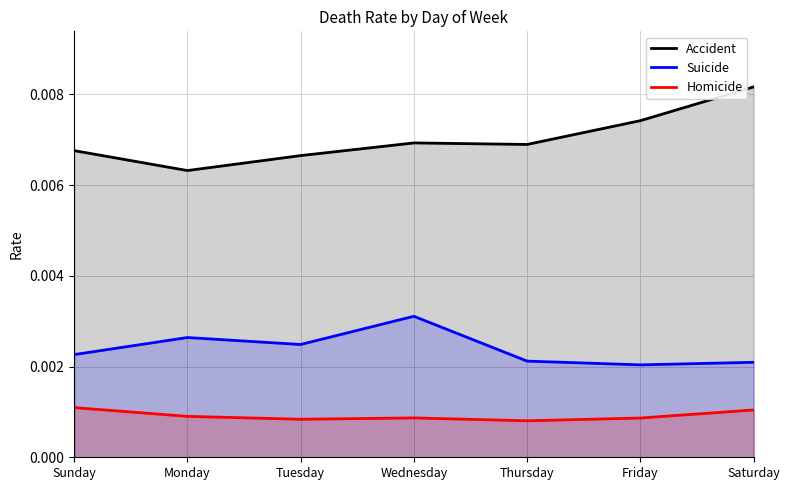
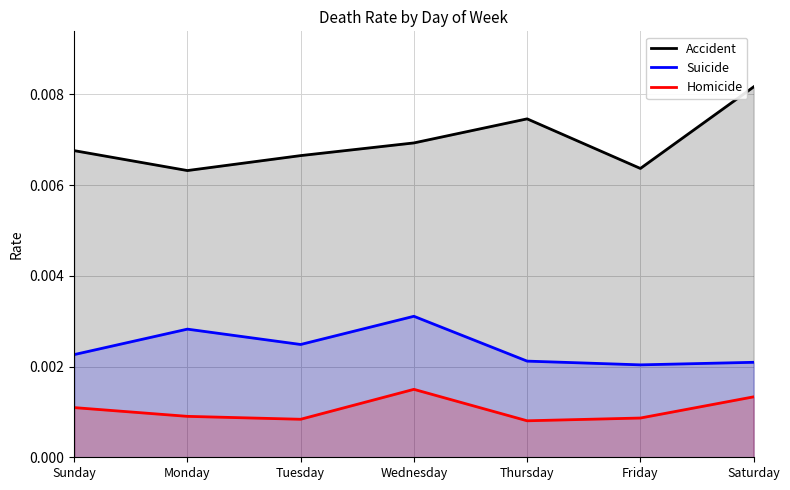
  {
    "Accident": {
      "Sunday": 0.0068,
      "Monday": 0.0063,
      "Tuesday": 0.0066,
      "Wednesday": 0.0069,
-     "Thursday": 0.0069,
-     "Friday": 0.0074,
+     "Thursday": 0.0075,
+     "Friday": 0.0064,
      "Saturday": 0.0082
    },
    "Suicide": {
      "Sunday": 0.0023,
-     "Monday": 0.0026,
+     "Monday": 0.0028,
      "Tuesday": 0.0025,
      "Wednesday": 0.0031,
      "Thursday": 0.0021,
      "Friday": 0.0020,
      "Saturday": 0.0021
    },
    "Homicide": {
      "Sunday": 0.0011,
      "Monday": 0.0009,
      "Tuesday": 0.0008,
-     "Wednesday": 0.0009,
+     "Wednesday": 0.0015,
      "Thursday": 0.0008,
      "Friday": 0.0009,
-     "Saturday": 0.0010
+     "Saturday": 0.0013
    }
  }
